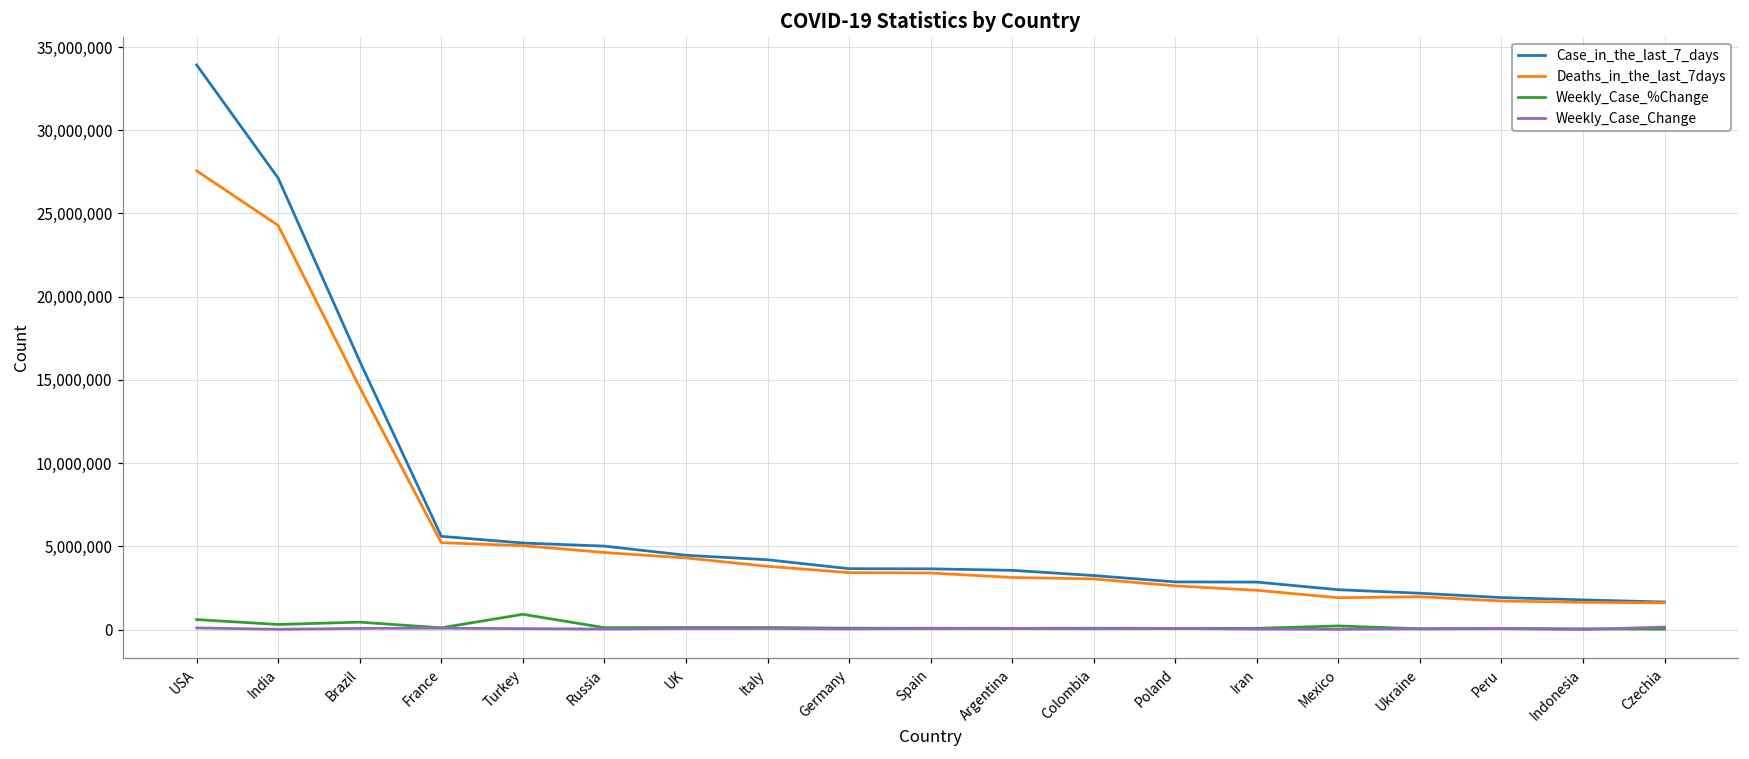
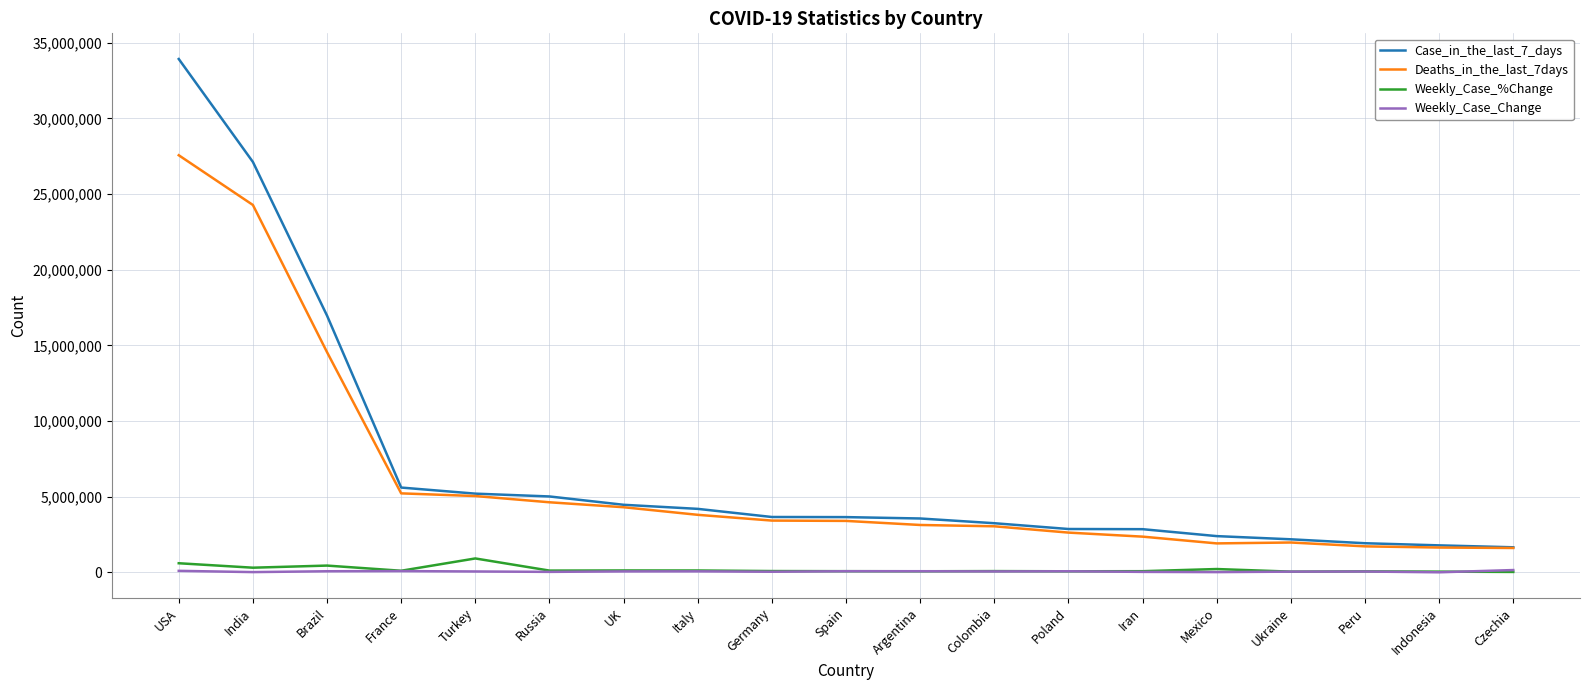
  {
    "Case_in_the_last_7_days": {
      "USA": "33,900,000",
      "India": "27,100,000",
-     "Brazil": "16,100,000",
+     "Brazil": "17,000,000",
      "France": "5,600,000",
      "Russia": "5,000,000",
      "Italy": "4,200,000",
      "Germany": "3,700,000",
      "Spain": "3,700,000",
      "Argentina": "3,600,000",
      "Colombia": "3,200,000",
      "Poland": "2,900,000",
      "Iran": "2,900,000",
      "Mexico": "2,400,000",
      "Ukraine": "2,200,000",
      "Peru": "1,900,000"
    },
    "Deaths_in_the_last_7days": {
      "USA": "27,600,000",
      "India": "24,300,000",
      "Brazil": "14,600,000",
      "France": "5,200,000",
      "Russia": "4,600,000",
      "Italy": "3,800,000",
      "Germany": "3,400,000",
      "Spain": "3,400,000",
      "Argentina": "3,100,000",
      "Colombia": "3,000,000",
      "Poland": "2,600,000",
      "Iran": "2,400,000",
      "Mexico": "1,900,000",
      "Ukraine": "2,000,000",
      "Peru": "1,700,000"
    },
    "Weekly_Case_%Change": {
      "USA": "600,000",
      "India": "300,000",
      "Brazil": "500,000",
      "Turkey": "900,000",
      "Mexico": "200,000"
    },
    "Weekly_Case_Change": {
      "USA": "100,000",
      "India": "0",
      "Brazil": "100,000",
      "Turkey": "100,000",
      "Mexico": "0"
    }
  }
